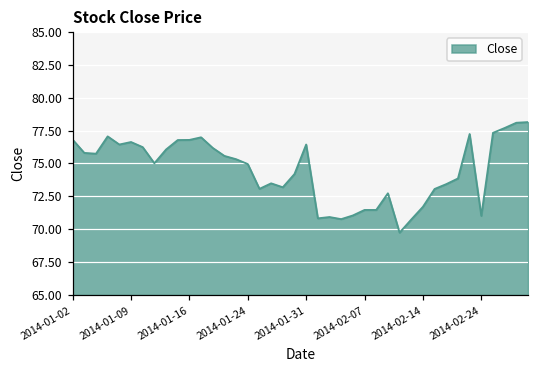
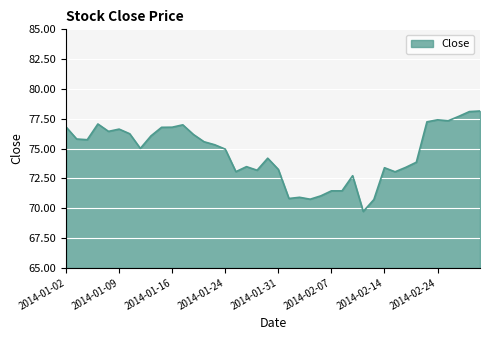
  {
    "2014-01-02": 76.8,
    "2014-01-09": 76.6,
    "2014-01-16": 76.8,
    "2014-01-24": 75.0,
-   "2014-01-31": 76.4,
+   "2014-01-31": 73.3,
    "2014-02-07": 71.5,
-   "2014-02-14": 71.7,
-   "2014-02-24": 71.0
+   "2014-02-14": 73.4,
+   "2014-02-24": 77.4
  }
